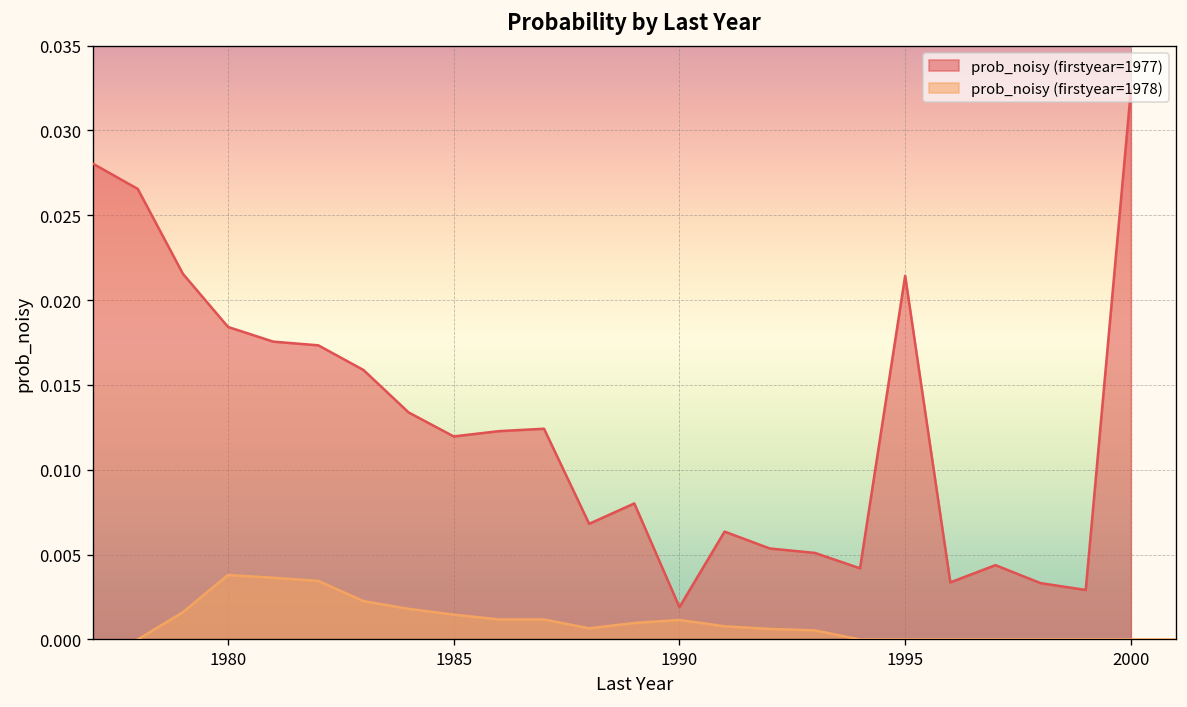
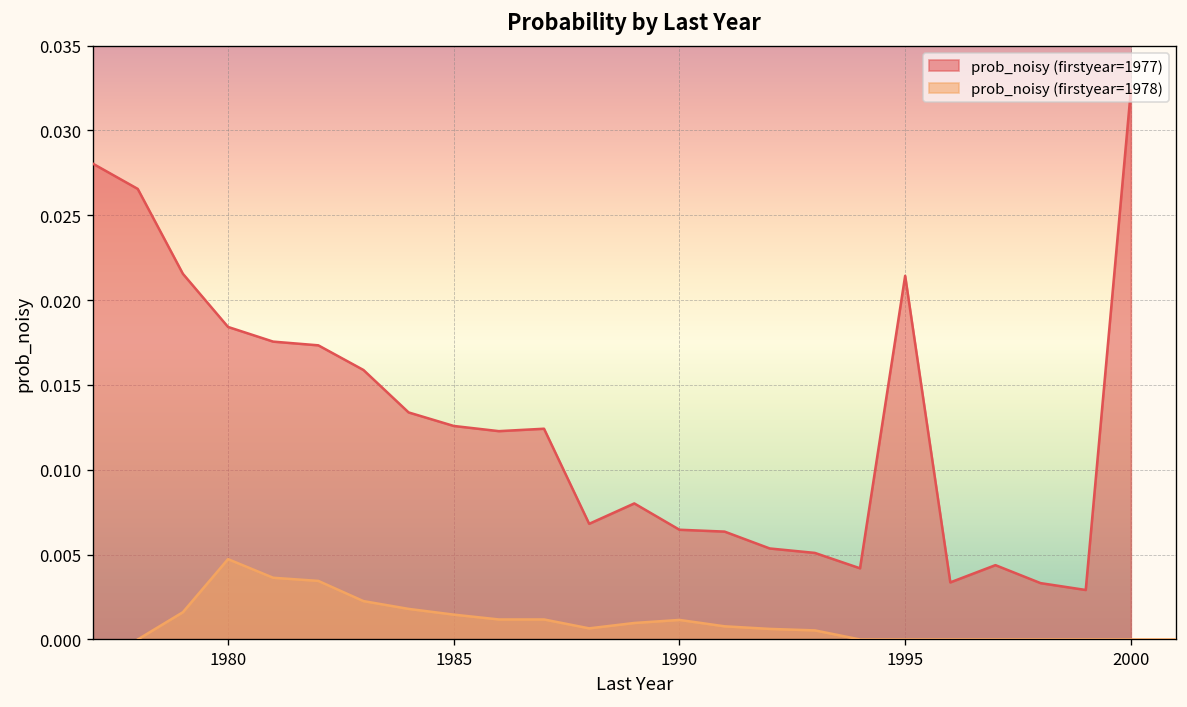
  {
    "prob_noisy (firstyear=1977)": {
      "1980": 0.0184,
-     "1985": 0.0120,
-     "1990": 0.0019,
+     "1985": 0.0126,
+     "1990": 0.0065,
      "1995": 0.0214
    },
    "prob_noisy (firstyear=1978)": {
-     "1980": 0.0038,
+     "1980": 0.0047,
      "1985": 0.0015,
      "1990": 0.0012,
      "1995": 0.0000,
      "2000": 0.0000
    }
  }
